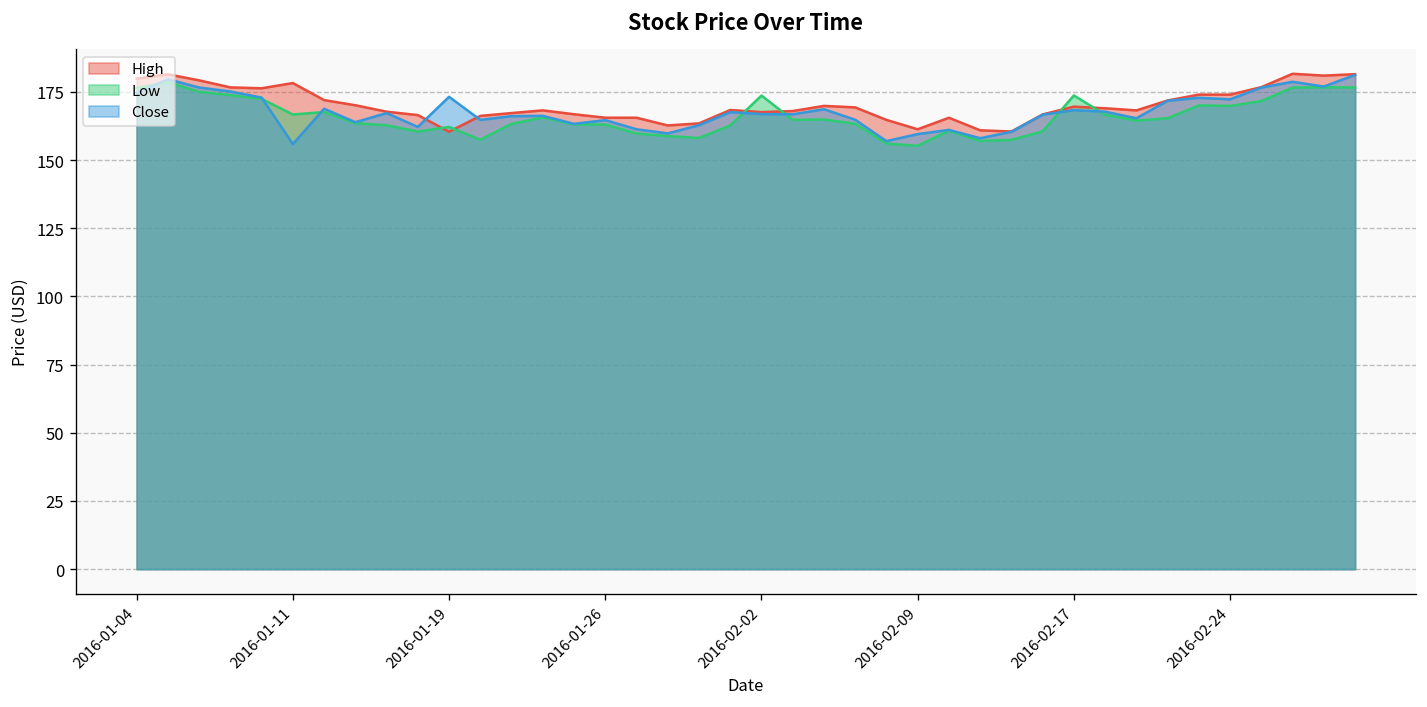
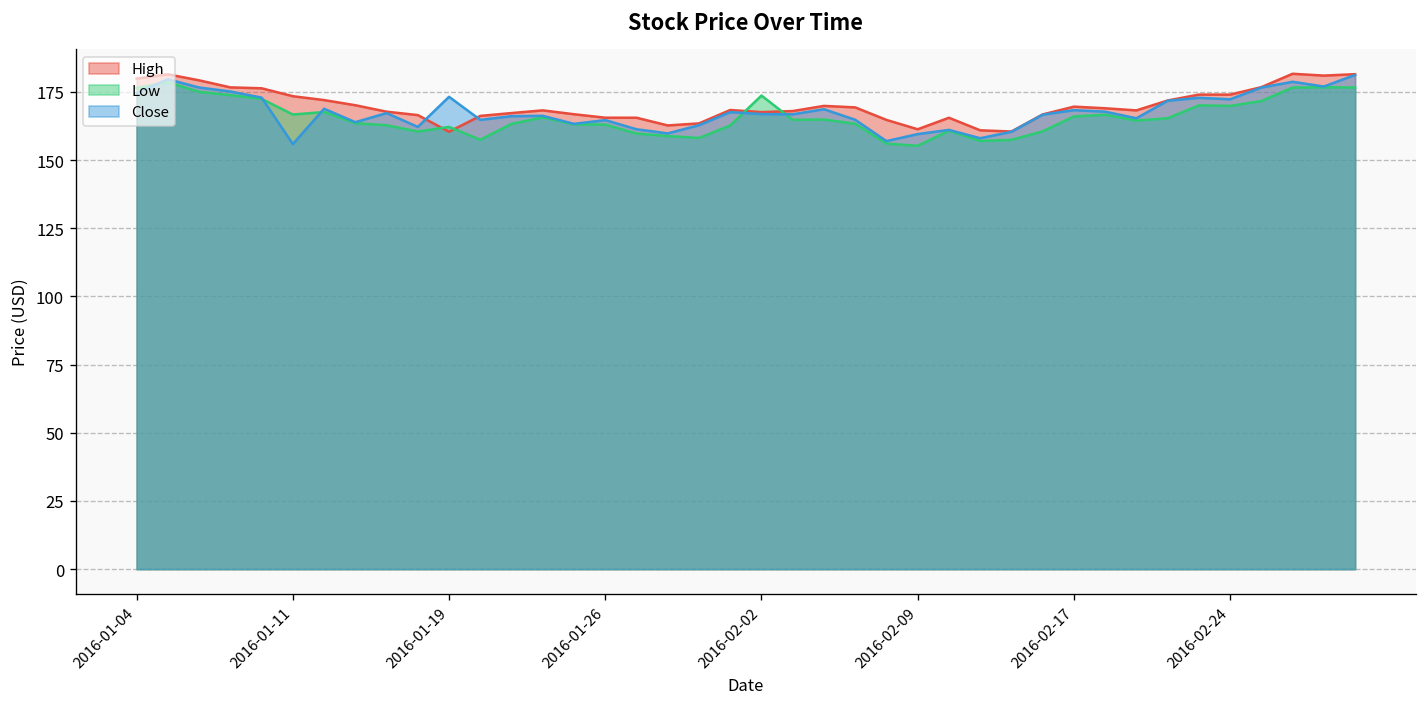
  {
    "High": {
-     "2016-01-11": 178,
+     "2016-01-11": 173,
      "2016-01-19": 160,
      "2016-02-09": 161,
      "2016-02-17": 170,
      "2016-02-24": 174
    },
    "Low": {
      "2016-01-11": 167,
      "2016-01-19": 162,
      "2016-01-26": 163,
      "2016-02-02": 174,
      "2016-02-09": 155,
-     "2016-02-17": 174,
+     "2016-02-17": 166,
      "2016-02-24": 170
    },
    "Close": {
      "2016-01-11": 156,
      "2016-01-19": 173,
      "2016-02-09": 160,
      "2016-02-17": 168,
      "2016-02-24": 172
    }
  }
